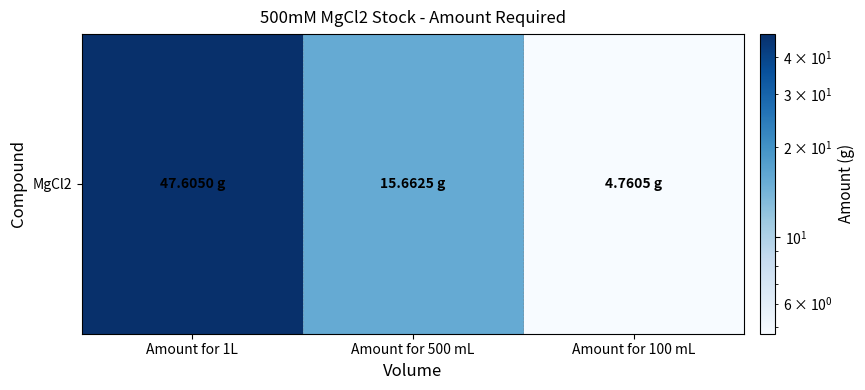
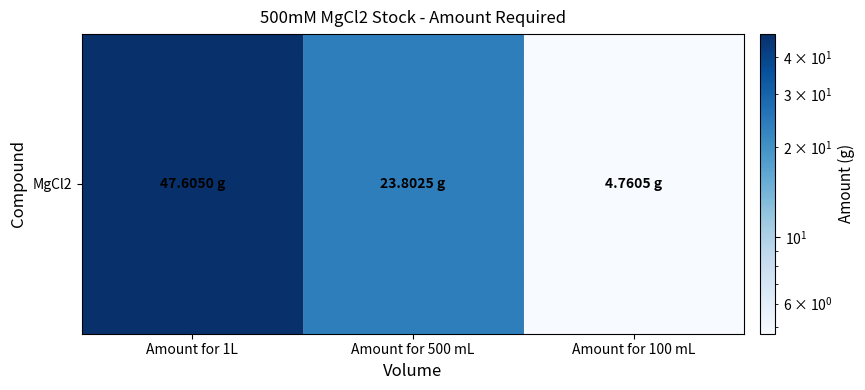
  {
    "MgCl2": {
      "Amount for 1L": 47.6050,
-     "Amount for 500 mL": 15.6625,
+     "Amount for 500 mL": 23.8025,
      "Amount for 100 mL": 4.7605
    }
  }
